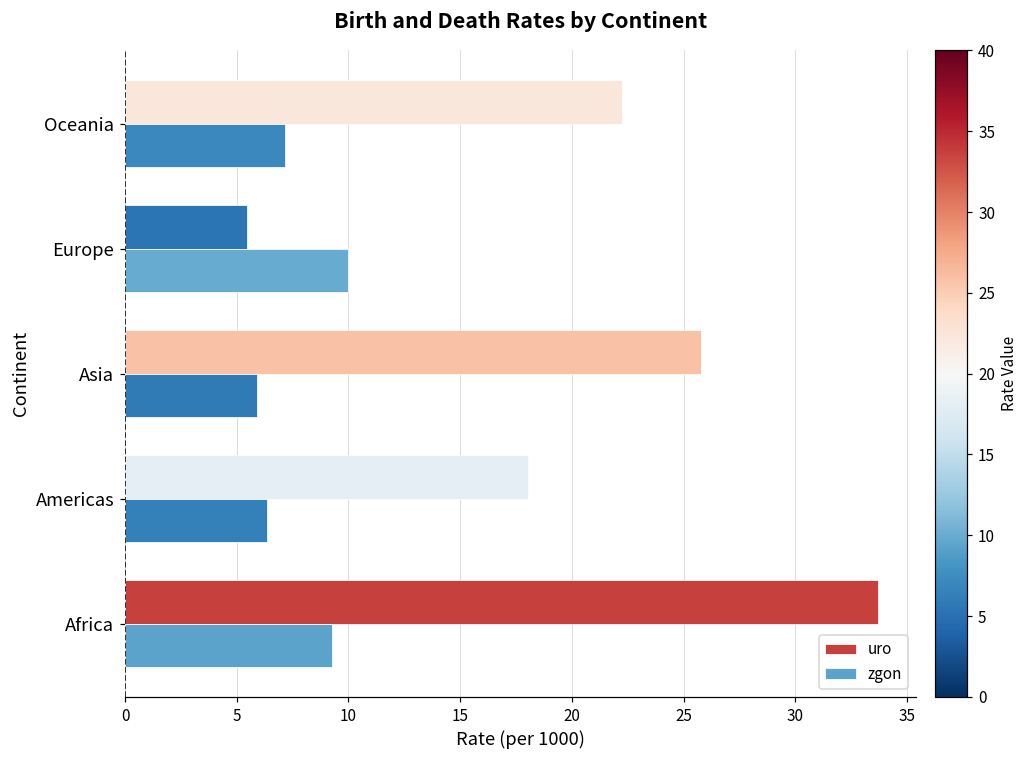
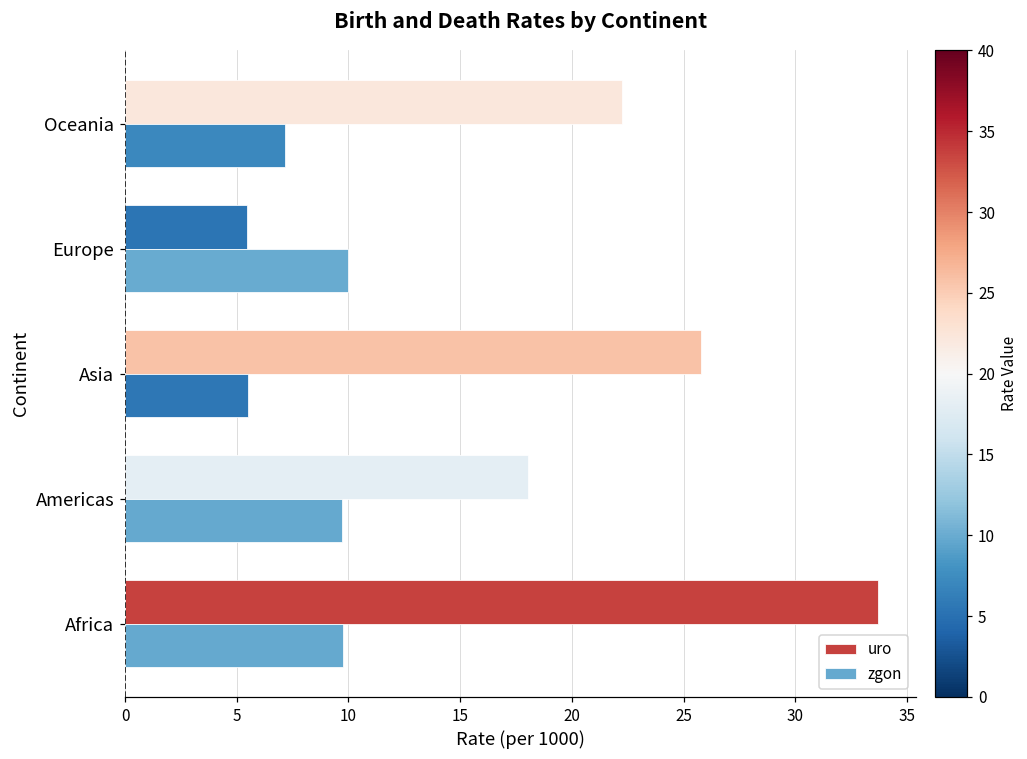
  {
    "uro": {
      "Oceania": 22.3,
      "Europe": 5.5,
      "Asia": 25.8,
      "Americas": 18.0,
      "Africa": 33.7
    },
    "zgon": {
      "Oceania": 7.1,
      "Europe": 10.0,
-     "Asia": 5.9,
-     "Americas": 6.4,
-     "Africa": 9.2
+     "Asia": 5.5,
+     "Americas": 9.7,
+     "Africa": 9.8
    }
  }
